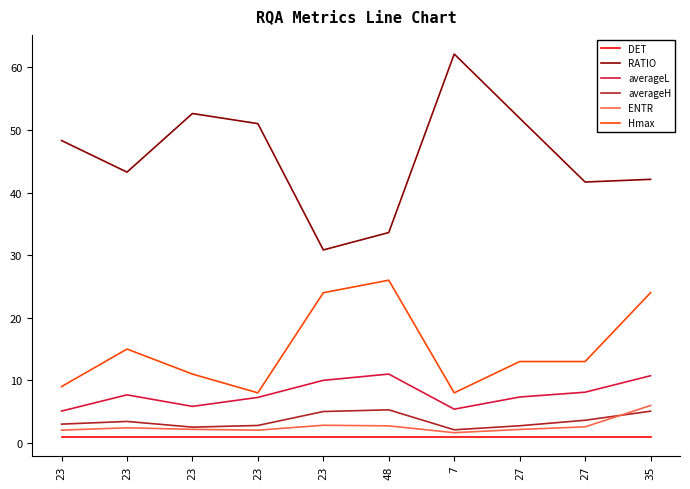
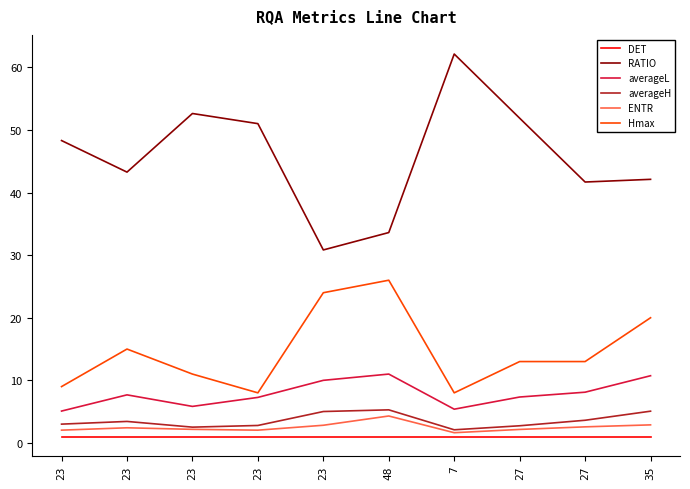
  {
    "DET": {
      "48": 1,
      "7": 1,
      "35": 1
    },
    "RATIO": {
      "48": 34,
      "7": 62,
      "35": 42
    },
    "ENTR": {
-     "48": 3,
+     "48": 4,
      "7": 2,
-     "35": 6
+     "35": 3
    },
    "Hmax": {
      "48": 26,
      "7": 8,
-     "35": 24
+     "35": 20
    }
  }
